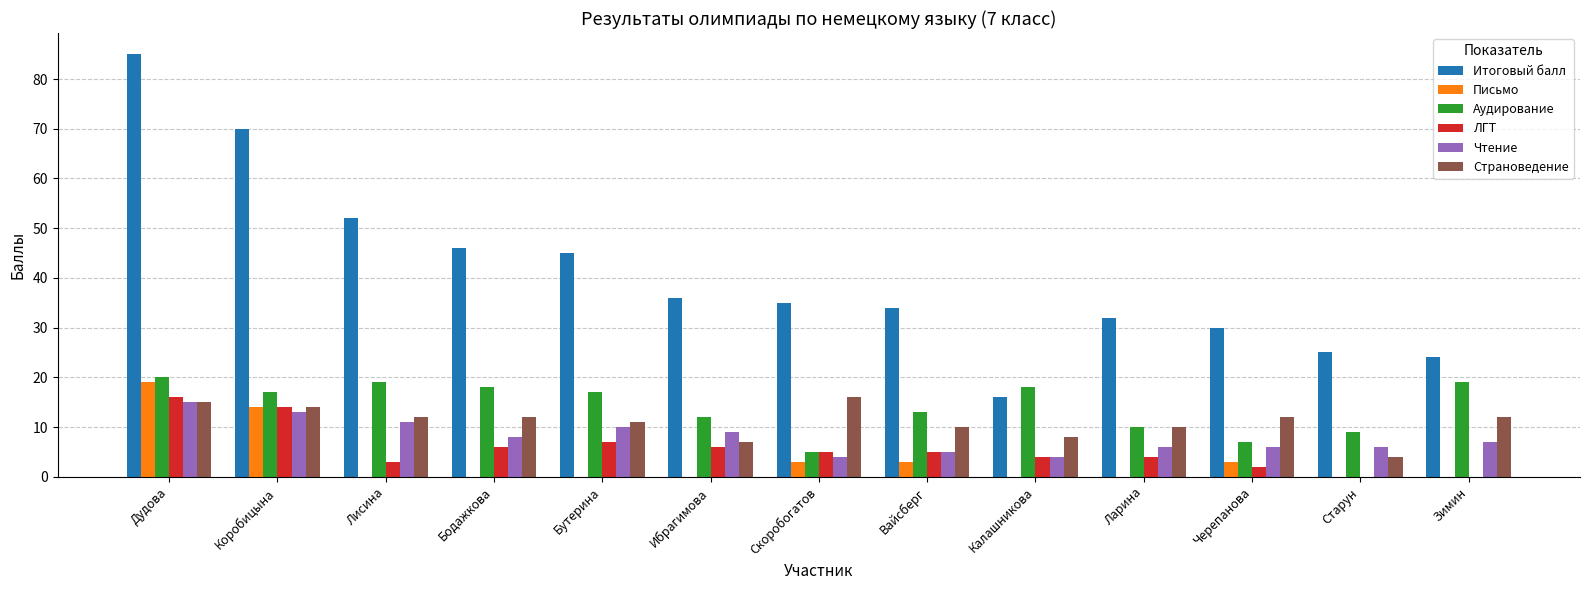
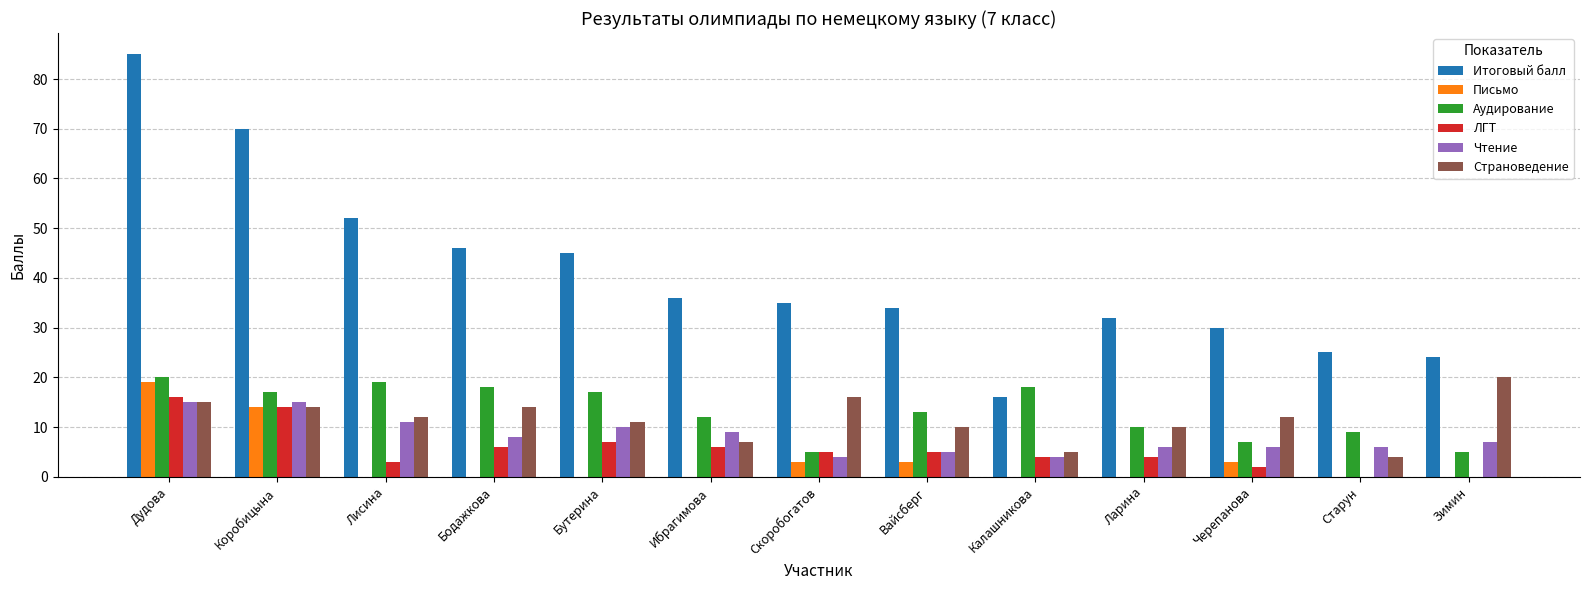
  {
    "Итоговый балл": {
      "Дудова": 85,
      "Коробицына": 70,
      "Лисина": 52,
      "Бодажкова": 46,
      "Бутерина": 45,
      "Ибрагимова": 36,
      "Скоробогатов": 35,
      "Вайсберг": 34,
      "Калашникова": 16,
      "Ларина": 32,
      "Черепанова": 30,
      "Старун": 25,
      "Зимин": 24
    },
    "Письмо": {
      "Дудова": 19,
      "Коробицына": 14,
      "Лисина": 0,
      "Бодажкова": 0,
      "Бутерина": 0,
      "Ибрагимова": 0,
      "Скоробогатов": 3,
      "Вайсберг": 3,
      "Калашникова": 0,
      "Ларина": 0,
      "Черепанова": 3,
      "Старун": 0,
      "Зимин": 0
    },
    "Аудирование": {
      "Дудова": 20,
      "Коробицына": 17,
      "Лисина": 19,
      "Бодажкова": 18,
      "Бутерина": 17,
      "Ибрагимова": 12,
      "Скоробогатов": 5,
      "Вайсберг": 13,
      "Калашникова": 18,
      "Ларина": 10,
      "Черепанова": 7,
      "Старун": 9,
-     "Зимин": 19
+     "Зимин": 5
    },
    "ЛГТ": {
      "Дудова": 16,
      "Коробицына": 14,
      "Лисина": 3,
      "Бодажкова": 6,
      "Бутерина": 7,
      "Ибрагимова": 6,
      "Скоробогатов": 5,
      "Вайсберг": 5,
      "Калашникова": 4,
      "Ларина": 4,
      "Черепанова": 2,
      "Старун": 0,
      "Зимин": 0
    },
    "Чтение": {
      "Дудова": 15,
-     "Коробицына": 13,
+     "Коробицына": 15,
      "Лисина": 11,
      "Бодажкова": 8,
      "Бутерина": 10,
      "Ибрагимова": 9,
      "Скоробогатов": 4,
      "Вайсберг": 5,
      "Калашникова": 4,
      "Ларина": 6,
      "Черепанова": 6,
      "Старун": 6,
      "Зимин": 7
    },
    "Страноведение": {
      "Дудова": 15,
      "Коробицына": 14,
      "Лисина": 12,
-     "Бодажкова": 12,
+     "Бодажкова": 14,
      "Бутерина": 11,
      "Ибрагимова": 7,
      "Скоробогатов": 16,
      "Вайсберг": 10,
-     "Калашникова": 8,
+     "Калашникова": 5,
      "Ларина": 10,
      "Черепанова": 12,
      "Старун": 4,
-     "Зимин": 12
+     "Зимин": 20
    }
  }
